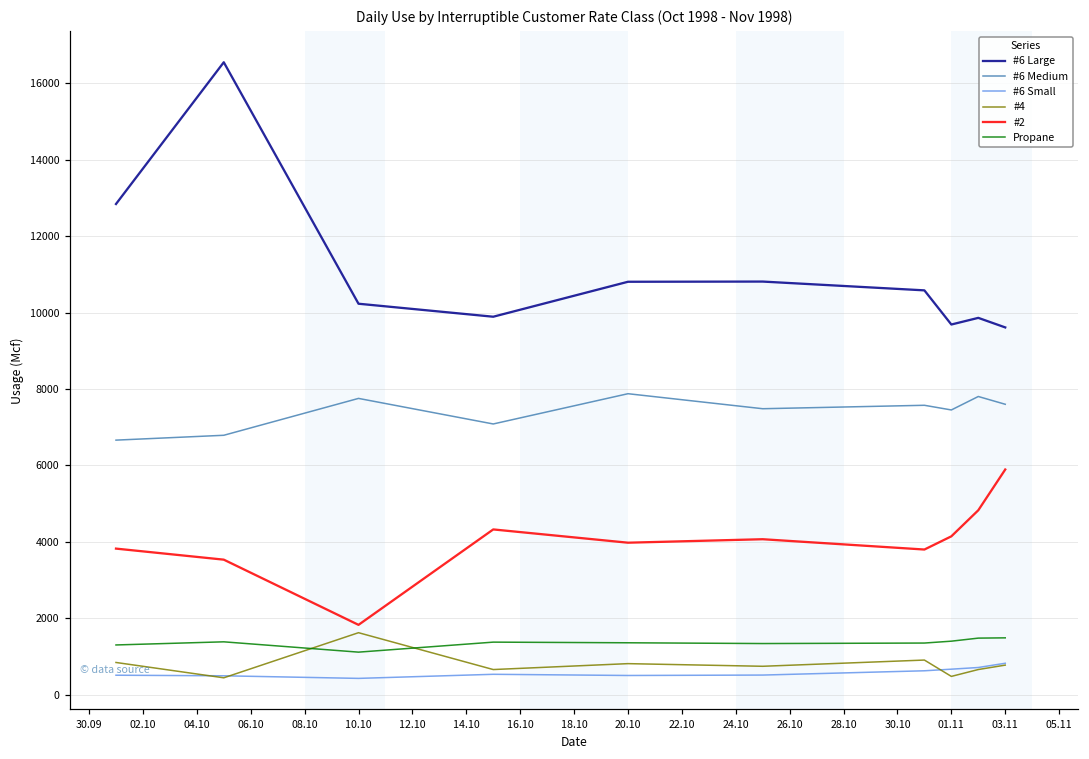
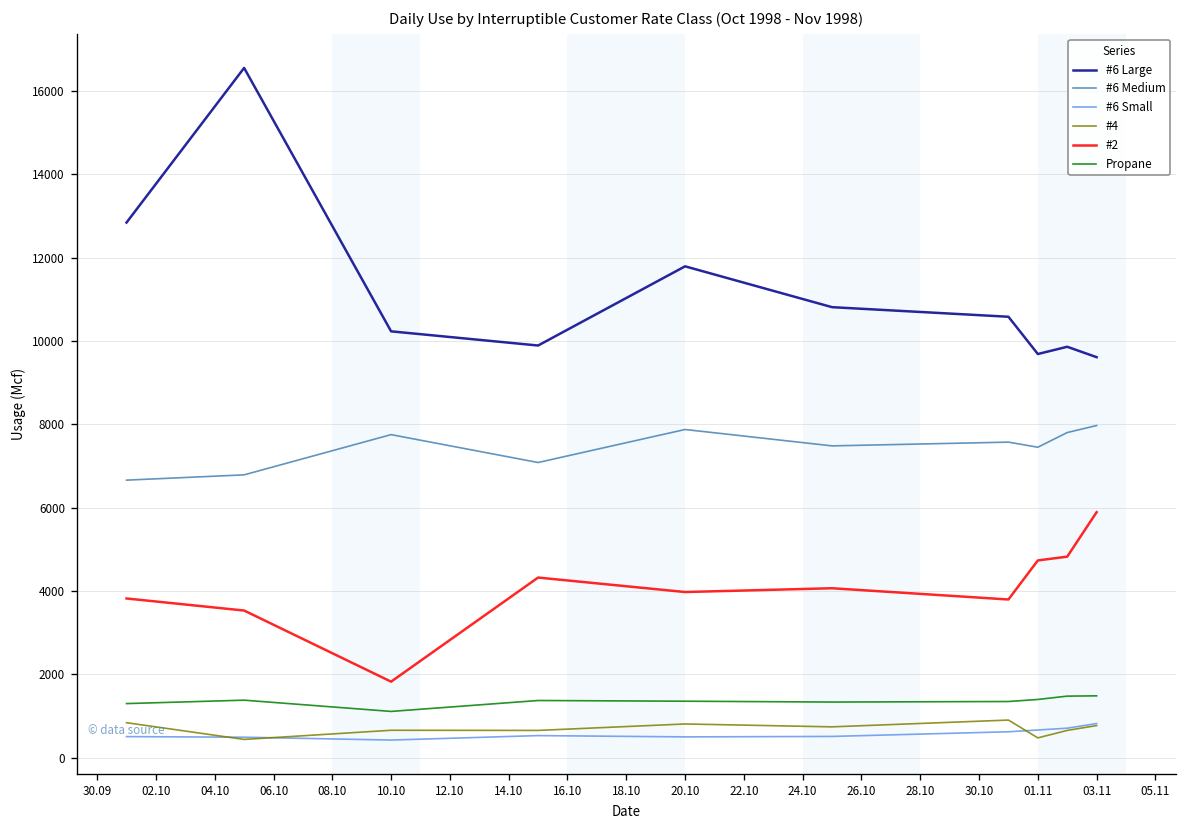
  {
    "#6 Large": {
      "10.10": 10200,
-     "20.10": 10800,
+     "20.10": 11800,
      "01.11": 9700,
      "03.11": 9600
    },
    "#6 Medium": {
      "10.10": 7800,
      "20.10": 7900,
      "01.11": 7400,
-     "03.11": 7600
+     "03.11": 8000
    },
    "#6 Small": {
      "10.10": 400,
      "20.10": 500,
      "01.11": 700
    },
    "#4": {
-     "10.10": 1600,
+     "10.10": 700,
      "20.10": 800,
      "01.11": 500
    },
    "#2": {
      "10.10": 1800,
      "20.10": 4000,
-     "01.11": 4100,
+     "01.11": 4700,
      "03.11": 5900
    },
    "Propane": {
      "10.10": 1100,
      "20.10": 1400,
      "01.11": 1400,
      "03.11": 1500
    }
  }
